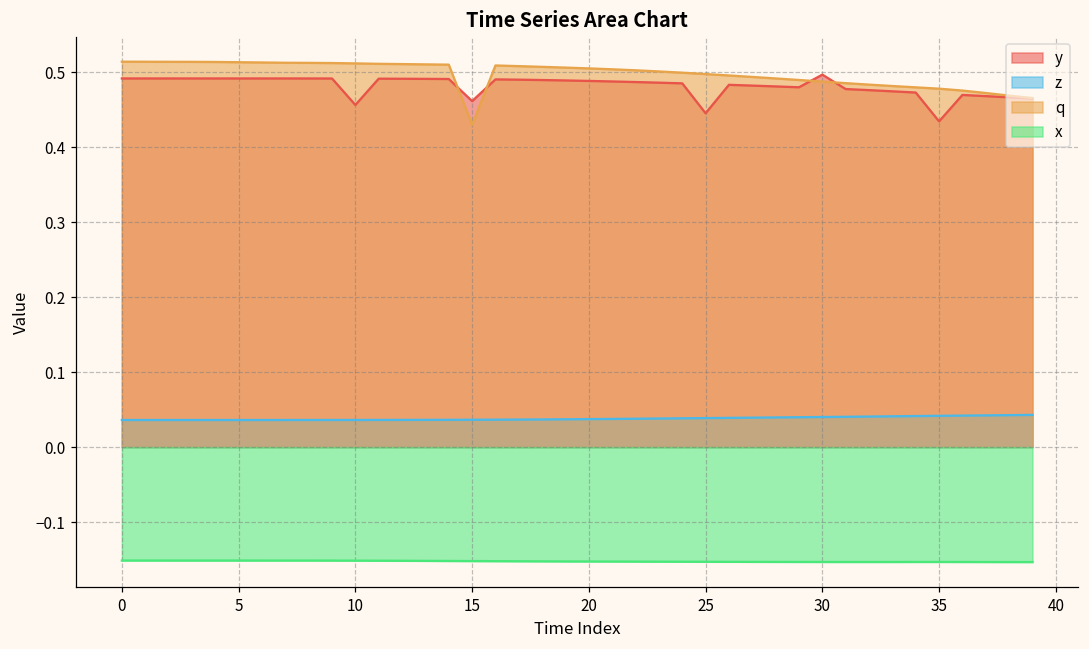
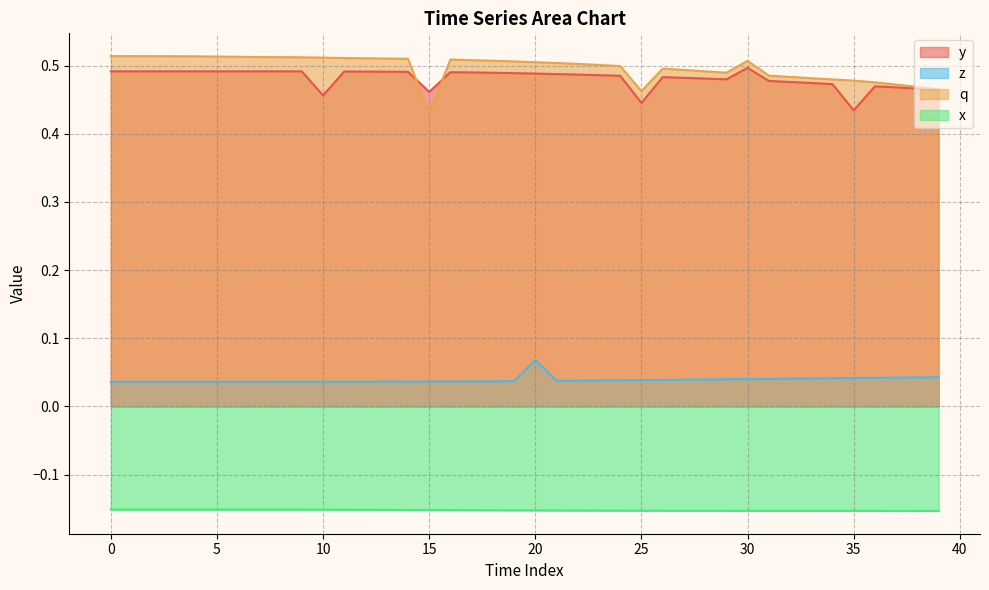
  {
    "y": {
      "0": 0.49,
      "5": 0.49,
      "10": 0.46,
      "15": 0.46,
      "20": 0.49,
      "25": 0.45,
      "30": 0.50,
      "35": 0.43
    },
    "z": {
      "0": 0.04,
      "5": 0.04,
      "10": 0.04,
      "15": 0.04,
-     "20": 0.04,
+     "20": 0.07,
      "25": 0.04,
      "30": 0.04,
      "35": 0.04
    },
    "q": {
      "0": 0.51,
      "5": 0.51,
      "10": 0.51,
      "15": 0.43,
      "20": 0.51,
-     "25": 0.50,
-     "30": 0.49,
+     "25": 0.46,
+     "30": 0.51,
      "35": 0.48
    }
  }
